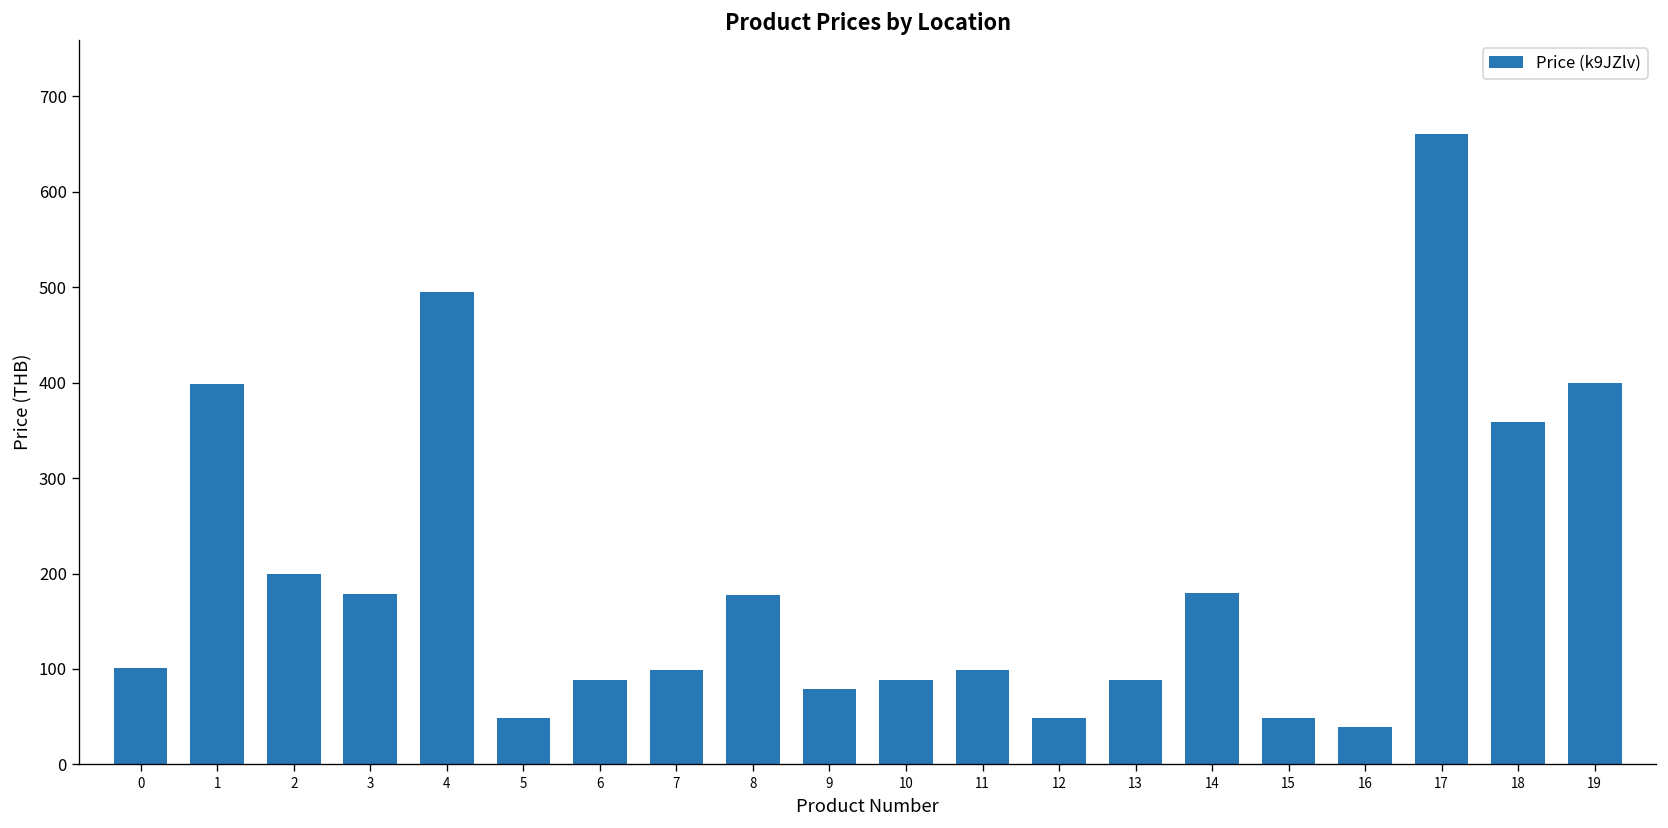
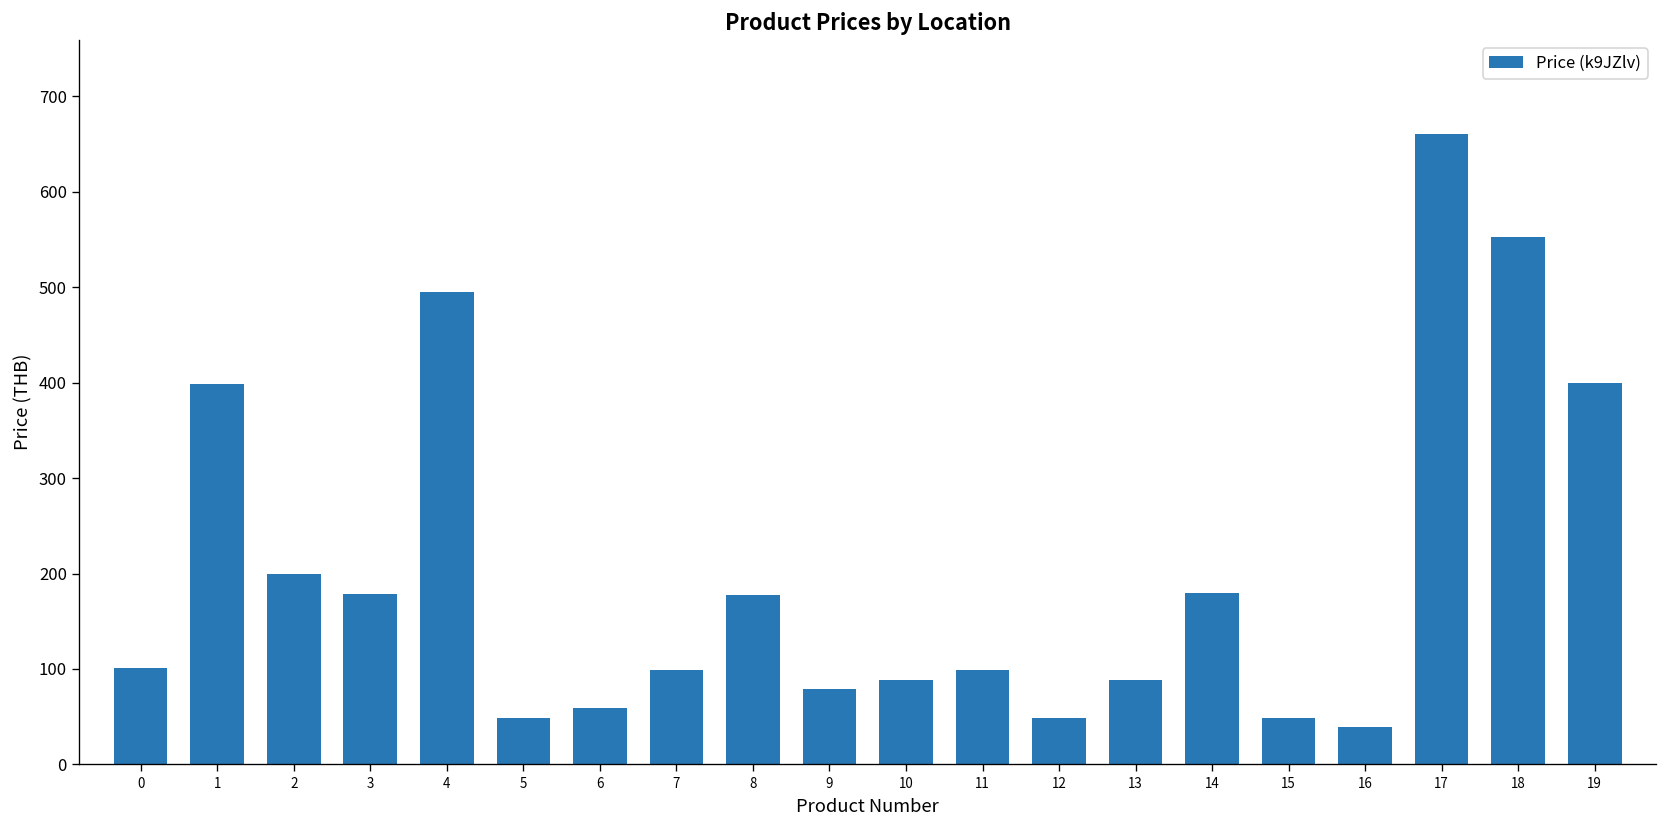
  {
    "0": 100,
    "1": 400,
    "2": 200,
    "3": 180,
    "4": 500,
    "5": 50,
-   "6": 90,
+   "6": 60,
    "7": 100,
    "8": 180,
    "9": 80,
    "10": 90,
    "11": 100,
    "12": 50,
    "13": 90,
    "14": 180,
    "15": 50,
    "16": 40,
    "17": 660,
-   "18": 360,
+   "18": 550,
    "19": 400
  }
